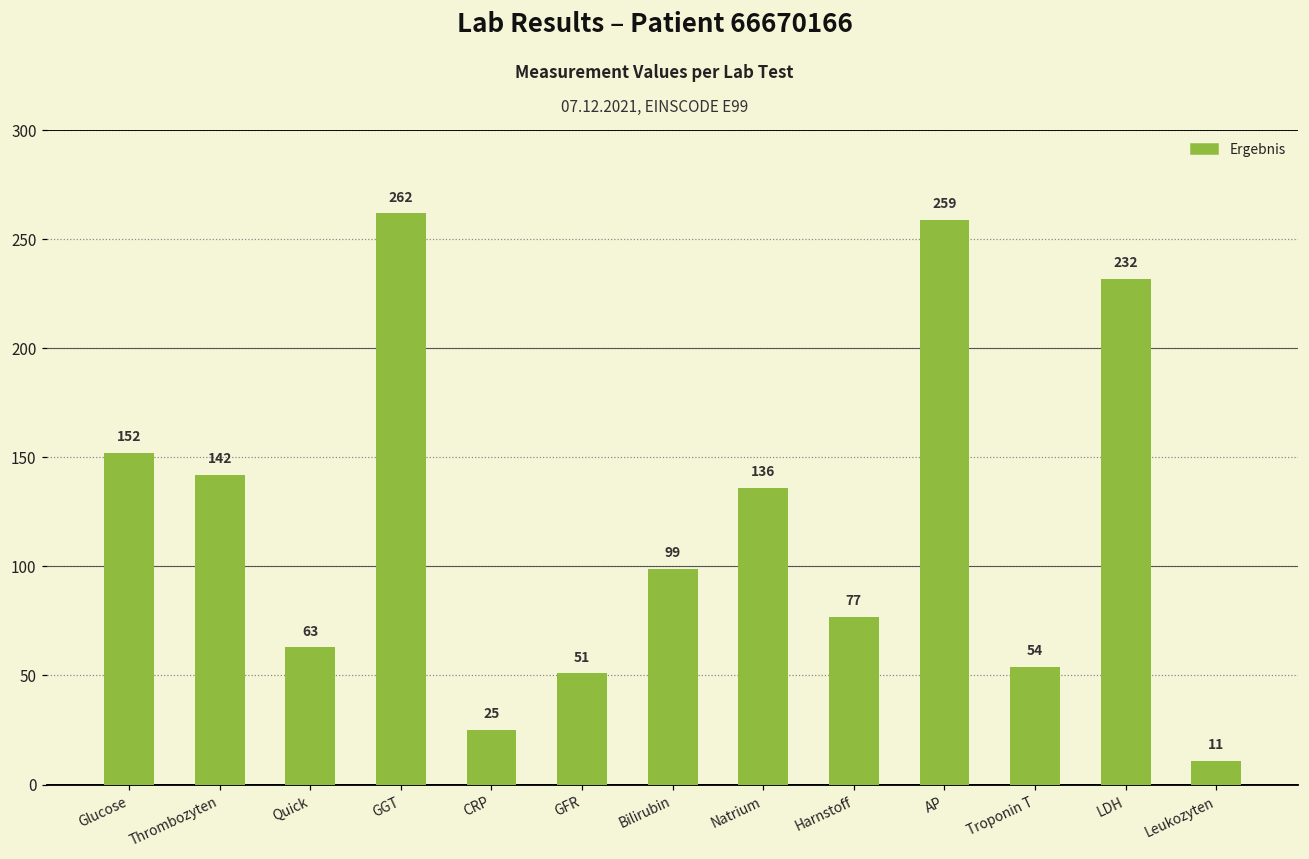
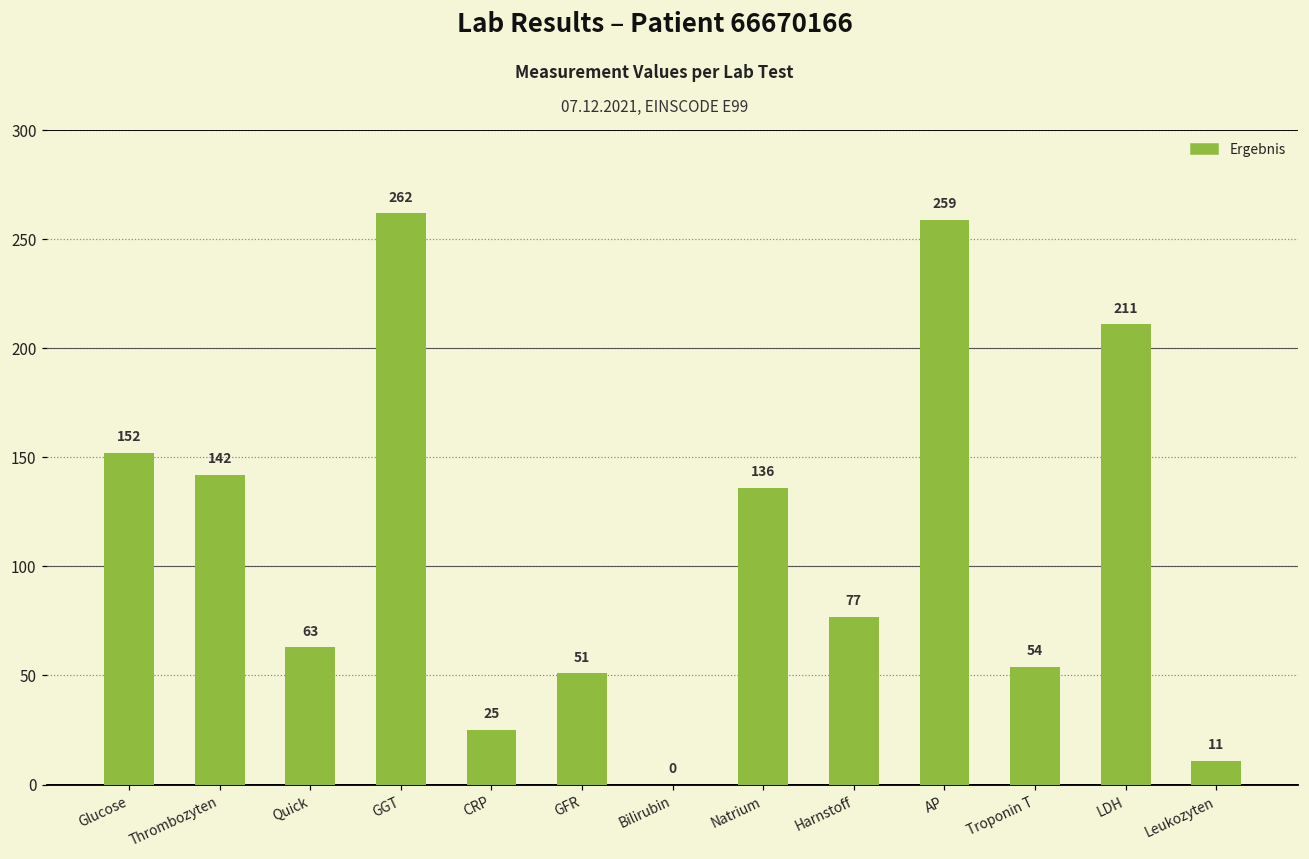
  {
    "Glucose": 152,
    "Thrombozyten": 142,
    "Quick": 63,
    "GGT": 262,
    "CRP": 25,
    "GFR": 51,
-   "Bilirubin": 99,
+   "Bilirubin": 0,
    "Natrium": 136,
    "Harnstoff": 77,
    "AP": 259,
    "Troponin T": 54,
-   "LDH": 232,
+   "LDH": 211,
    "Leukozyten": 11
  }
